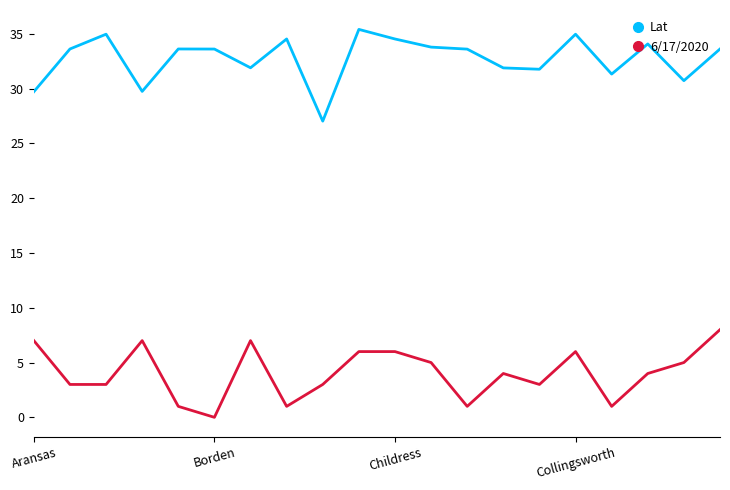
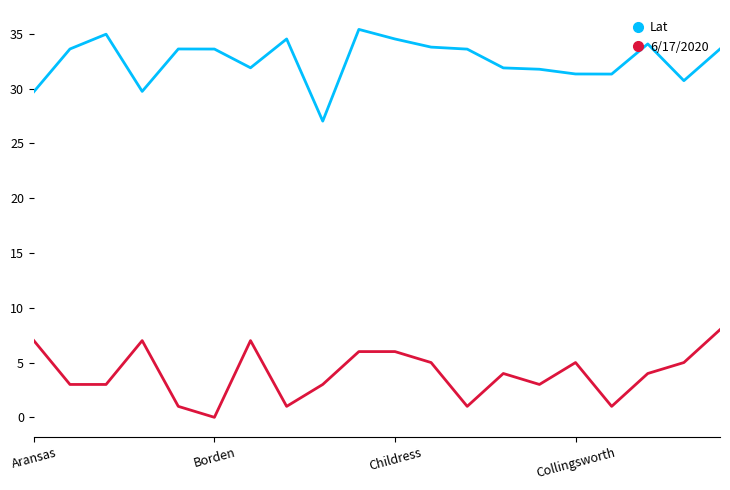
  {
    "Lat": {
      "Aransas": 29.7,
      "Borden": 33.6,
      "Childress": 34.5,
-     "Collingsworth": 35.0
+     "Collingsworth": 31.3
    },
    "6/17/2020": {
      "Aransas": 7,
      "Borden": 0,
      "Childress": 6,
-     "Collingsworth": 6
+     "Collingsworth": 5
    }
  }
